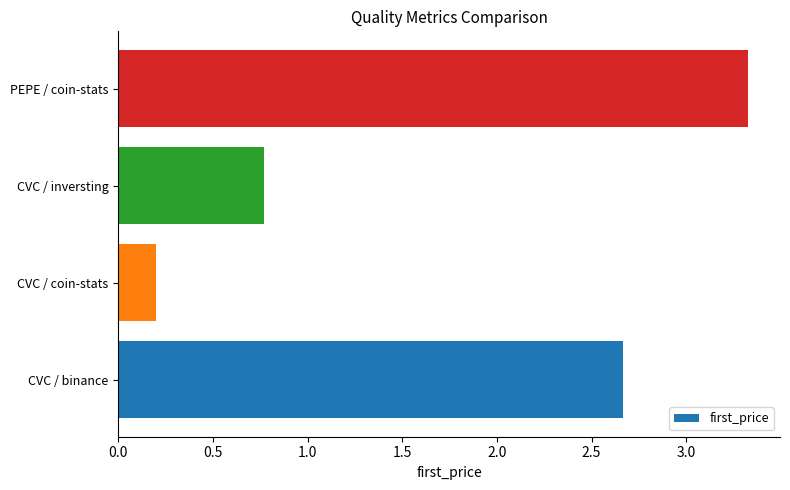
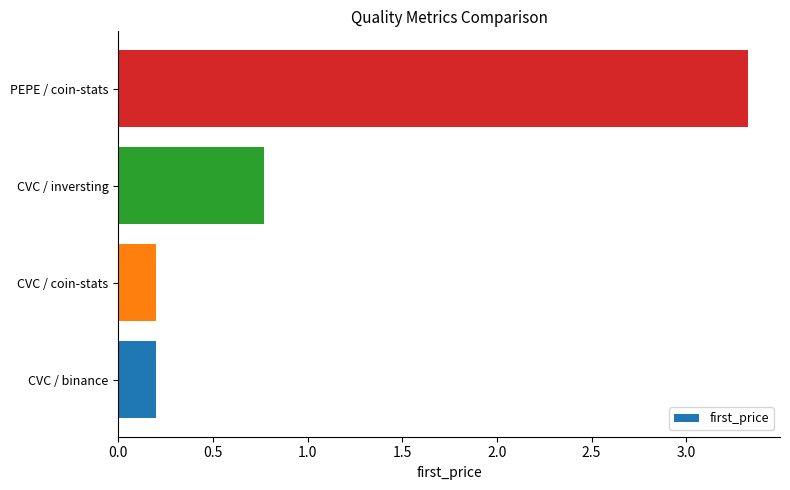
  {
    "PEPE / coin-stats": 3.33,
    "CVC / inversting": 0.77,
    "CVC / coin-stats": 0.20,
-   "CVC / binance": 2.66
+   "CVC / binance": 0.20
  }
